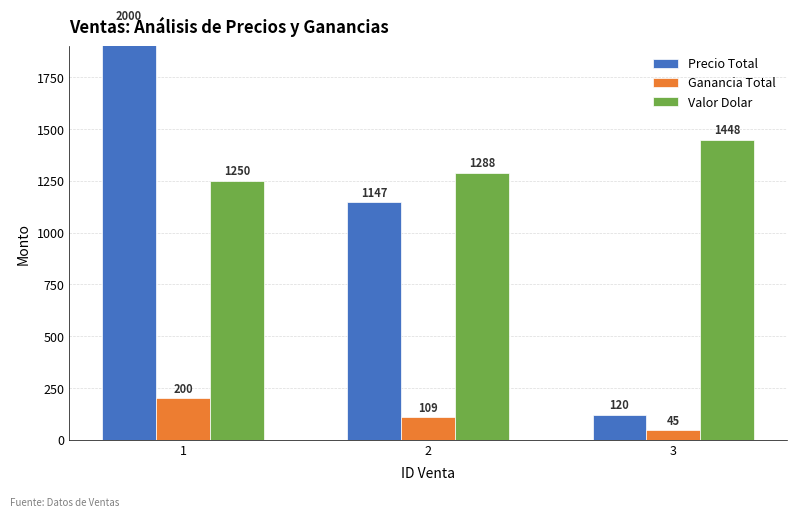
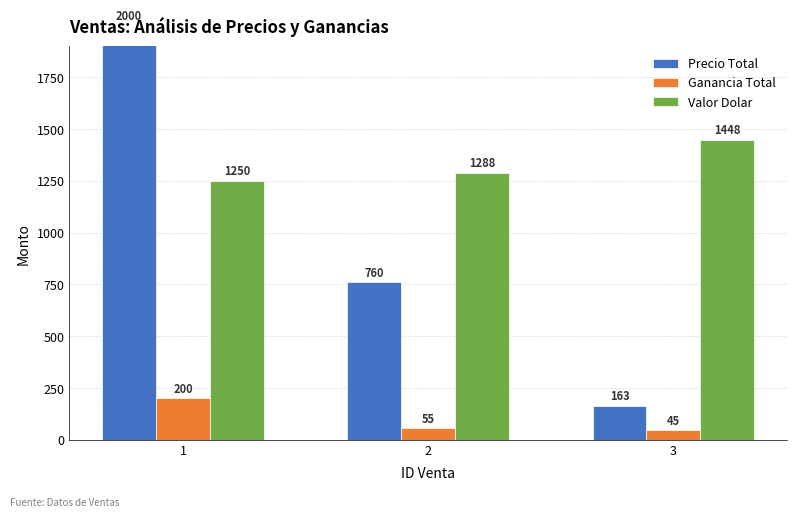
  {
    "Precio Total": {
-     "2": 1147,
-     "3": 120
+     "2": 760,
+     "3": 163
    },
    "Ganancia Total": {
      "1": 200,
-     "2": 109,
+     "2": 55,
      "3": 45
    },
    "Valor Dolar": {
      "1": 1250,
      "2": 1288,
      "3": 1448
    }
  }
